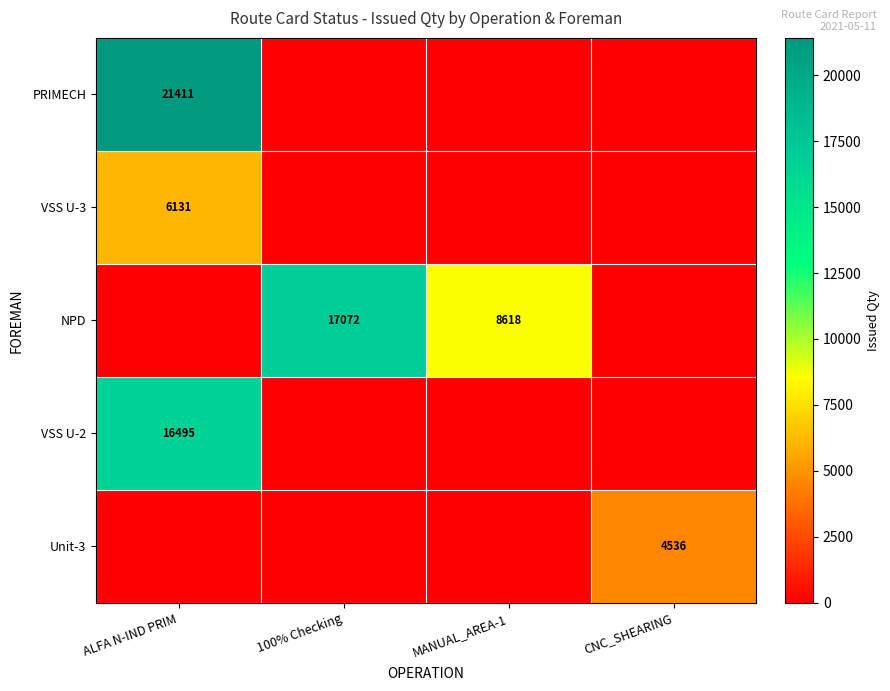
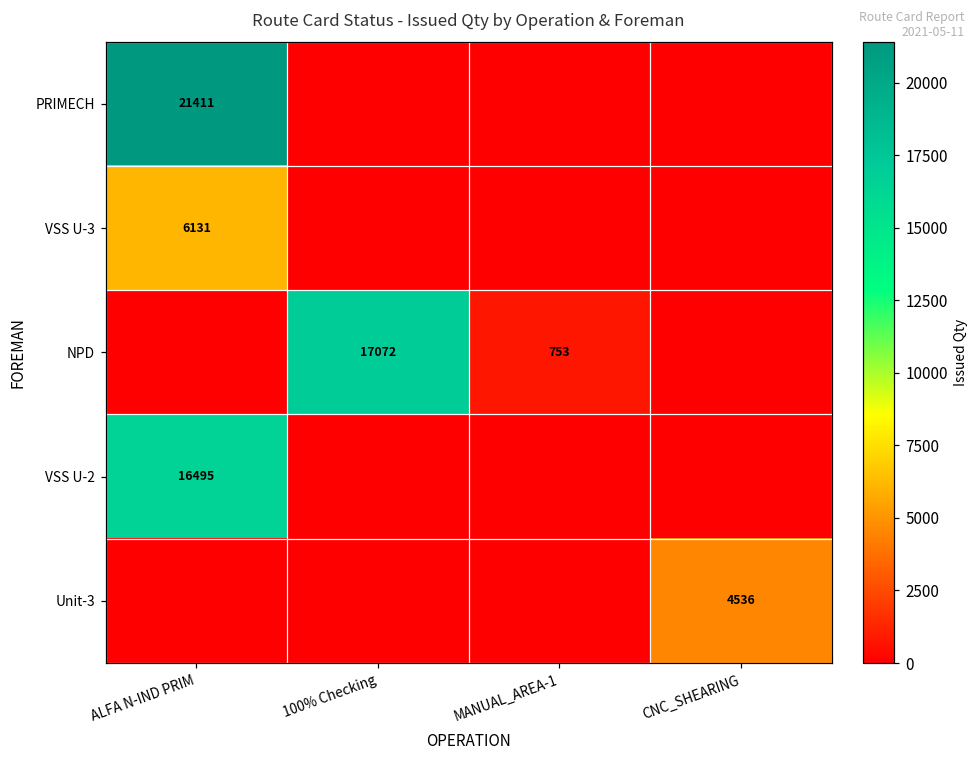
  {
    "PRIMECH": {
      "ALFA N-IND PRIM": 21411
    },
    "VSS U-3": {
      "ALFA N-IND PRIM": 6131
    },
    "NPD": {
      "100% Checking": 17072,
-     "MANUAL_AREA-1": 8618
+     "MANUAL_AREA-1": 753
    },
    "VSS U-2": {
      "ALFA N-IND PRIM": 16495
    },
    "Unit-3": {
      "CNC_SHEARING": 4536
    }
  }
